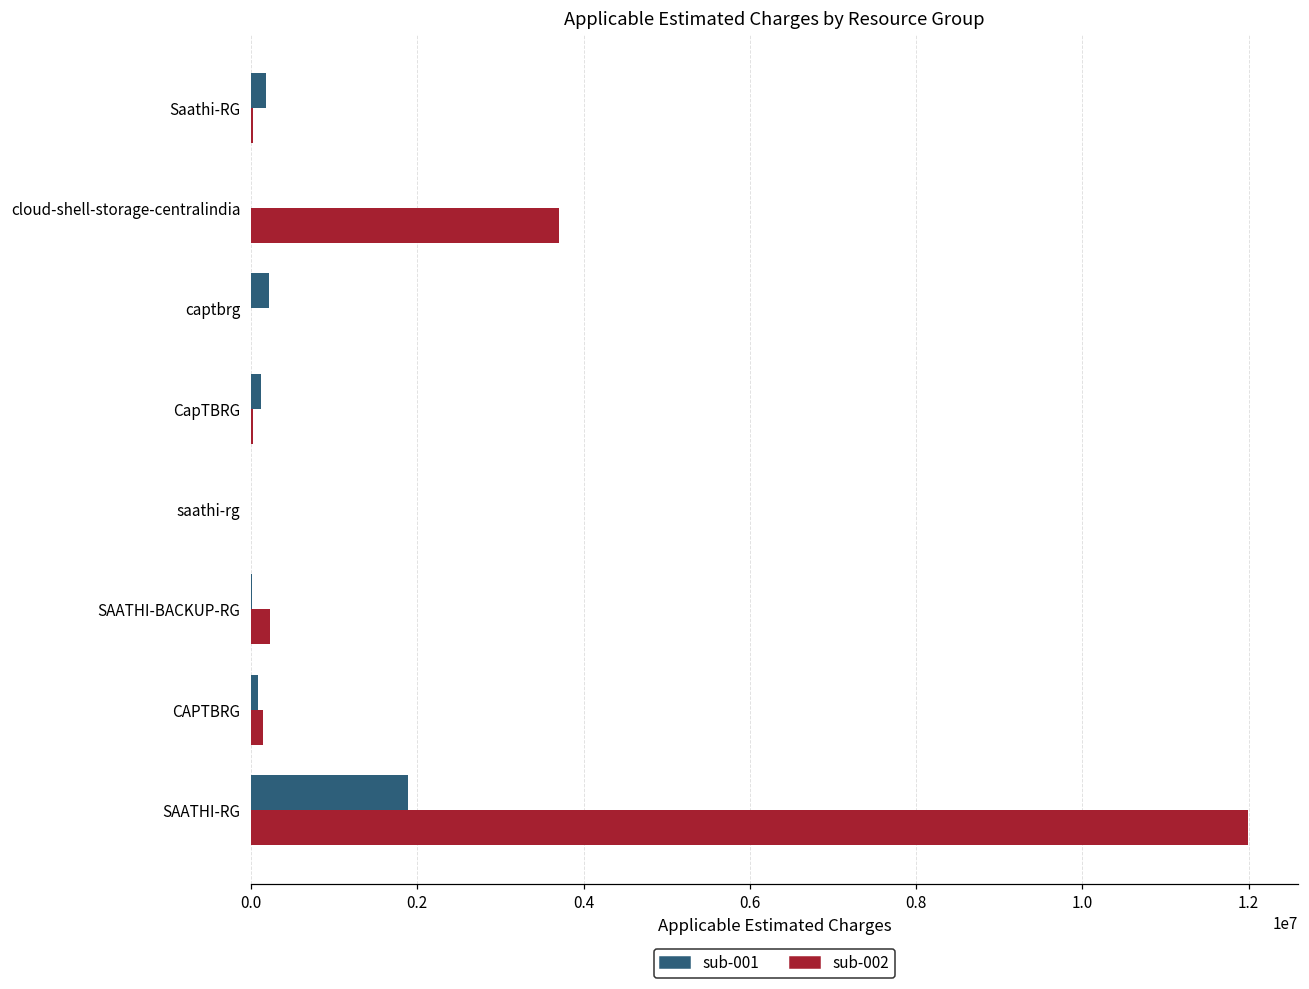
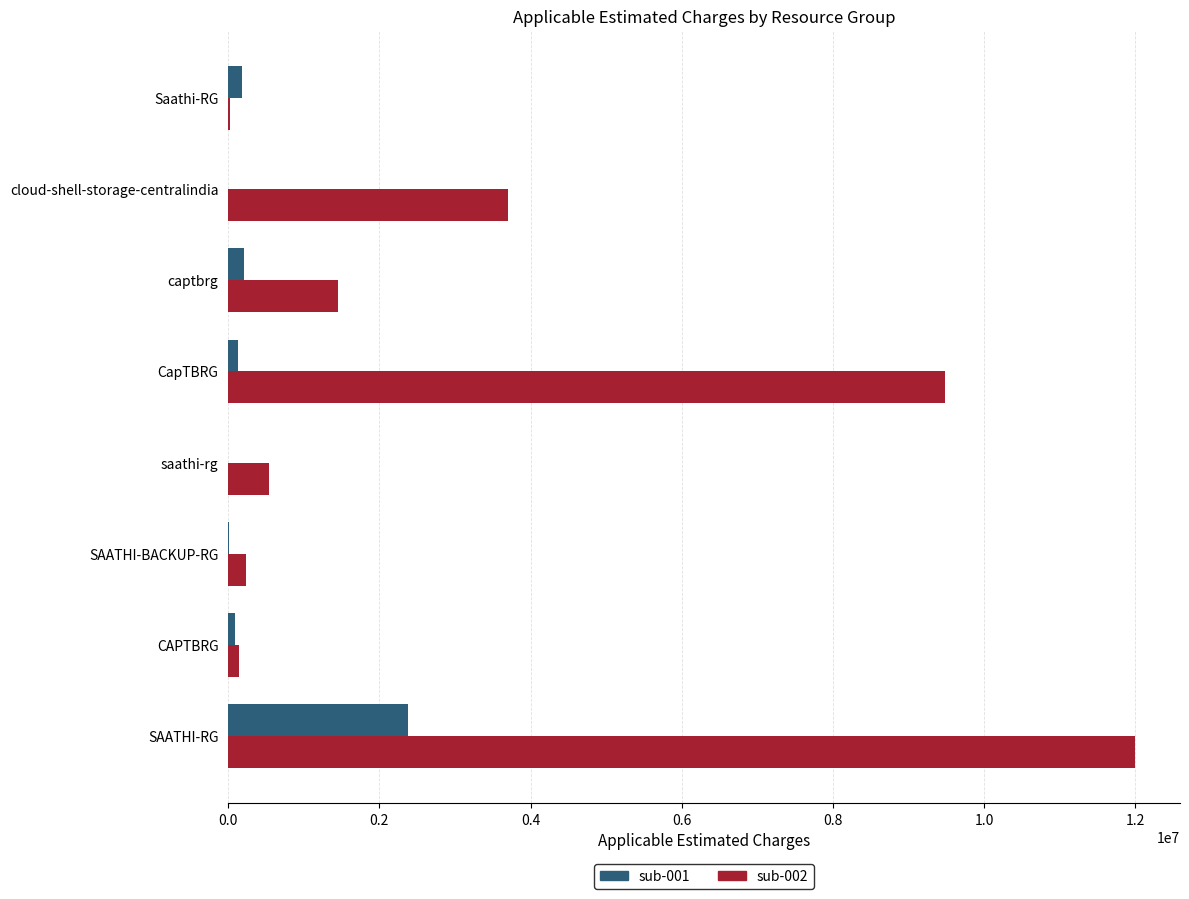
  {
    "sub-001": {
      "Saathi-RG": 200000,
      "captbrg": 200000,
      "CapTBRG": 100000,
      "saathi-rg": 0,
      "CAPTBRG": 100000,
-     "SAATHI-RG": 1900000
+     "SAATHI-RG": 2400000
    },
    "sub-002": {
      "cloud-shell-storage-centralindia": 3700000,
-     "captbrg": 0,
-     "CapTBRG": 0,
-     "saathi-rg": 0,
+     "captbrg": 1400000,
+     "CapTBRG": 9500000,
+     "saathi-rg": 500000,
      "SAATHI-BACKUP-RG": 200000,
      "CAPTBRG": 100000,
      "SAATHI-RG": 12000000
    }
  }
